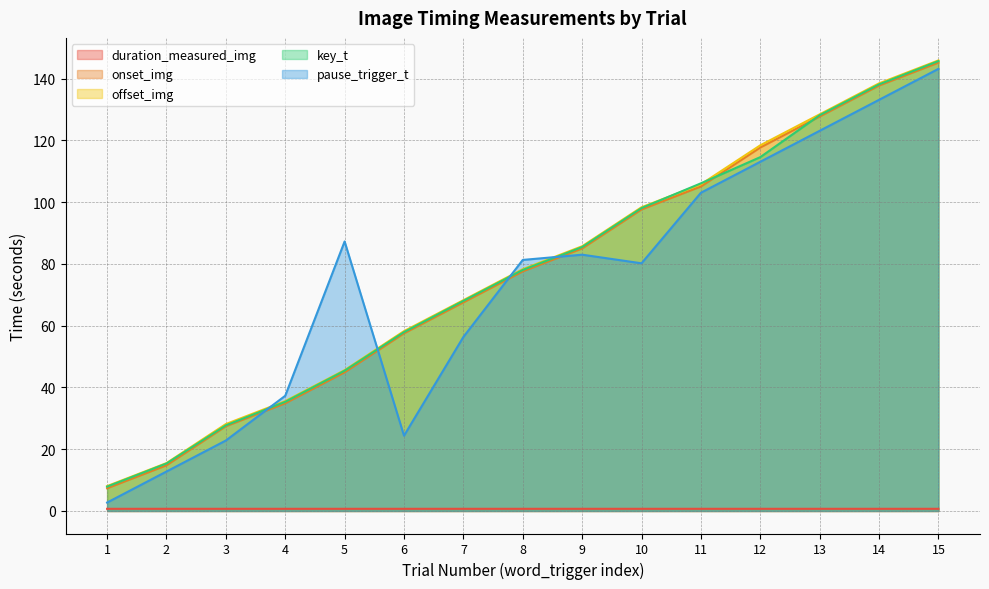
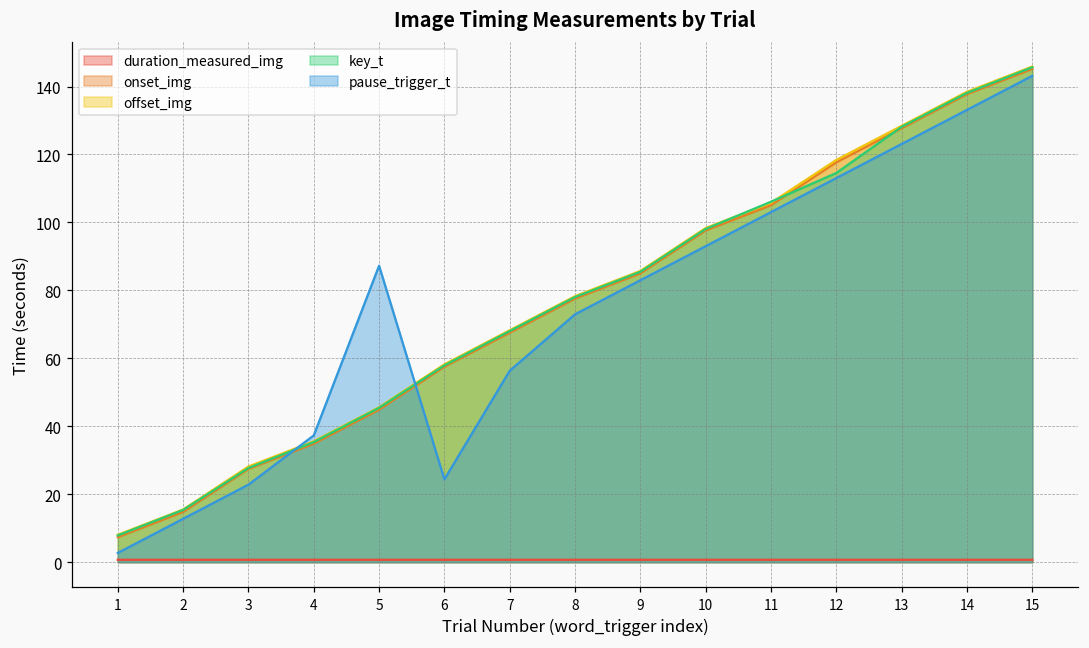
  {
    "key_t": {
      "12": 115
    },
    "pause_trigger_t": {
      "1": 3,
      "2": 13,
      "3": 23,
      "4": 37,
      "5": 87,
      "6": 24,
      "7": 56,
-     "8": 81,
+     "8": 73,
      "9": 83,
-     "10": 80,
+     "10": 93,
      "11": 103,
      "12": 113,
      "13": 123,
      "14": 133,
      "15": 143
    }
  }
